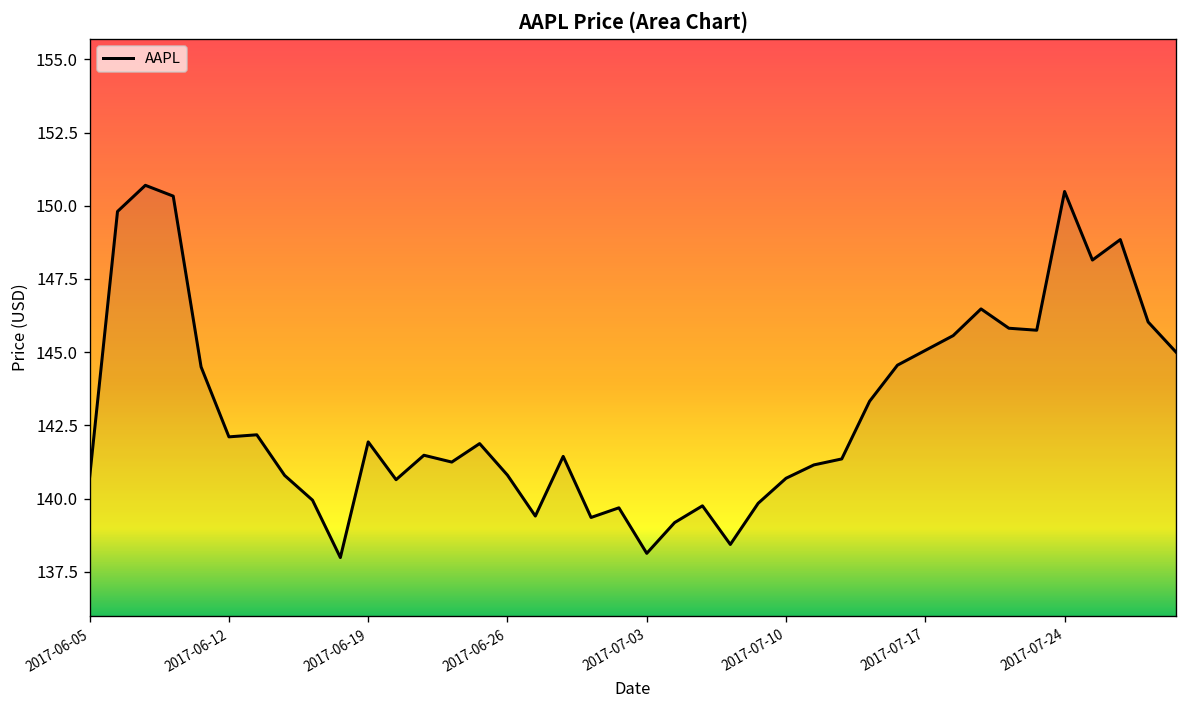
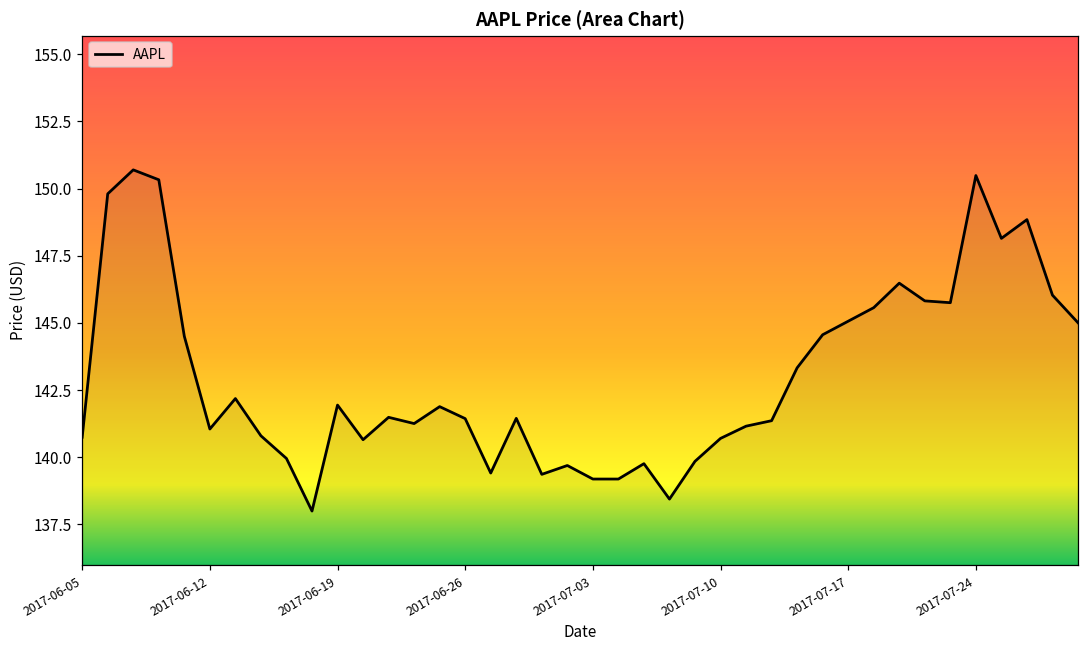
  {
    "2017-06-05": 140.7,
-   "2017-06-12": 142.1,
+   "2017-06-12": 141.0,
    "2017-06-19": 141.9,
-   "2017-06-26": 140.8,
-   "2017-07-03": 138.1,
+   "2017-06-26": 141.4,
+   "2017-07-03": 139.2,
    "2017-07-10": 140.7,
    "2017-07-17": 145.1,
    "2017-07-24": 150.5
  }
